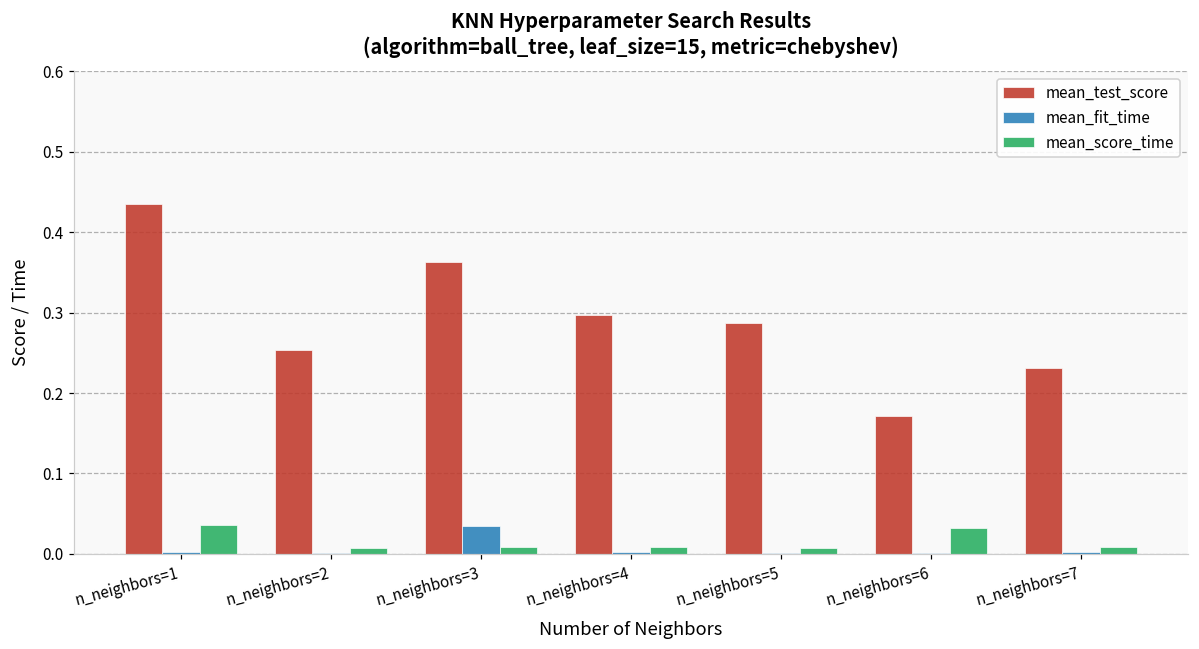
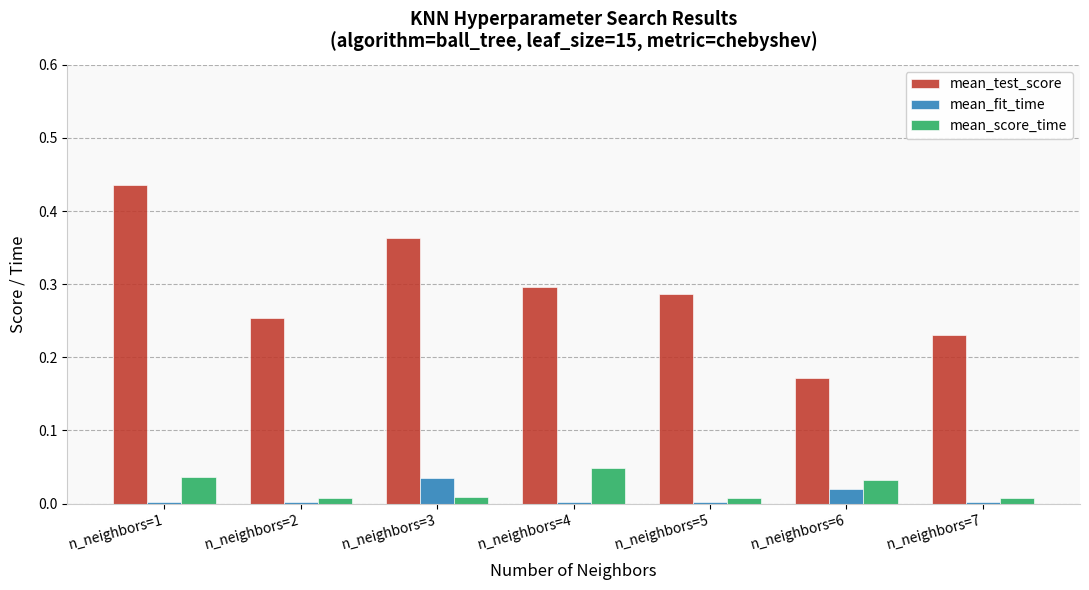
  {
    "mean_test_score": {
      "n_neighbors=1": 0.44,
      "n_neighbors=2": 0.25,
      "n_neighbors=3": 0.36,
      "n_neighbors=4": 0.30,
      "n_neighbors=5": 0.29,
      "n_neighbors=6": 0.17,
      "n_neighbors=7": 0.23
    },
    "mean_fit_time": {
      "n_neighbors=3": 0.03,
-     "n_neighbors=6": 0.00
+     "n_neighbors=6": 0.02
    },
    "mean_score_time": {
      "n_neighbors=1": 0.04,
      "n_neighbors=2": 0.01,
      "n_neighbors=3": 0.01,
-     "n_neighbors=4": 0.01,
+     "n_neighbors=4": 0.05,
      "n_neighbors=5": 0.01,
      "n_neighbors=6": 0.03,
      "n_neighbors=7": 0.01
    }
  }
